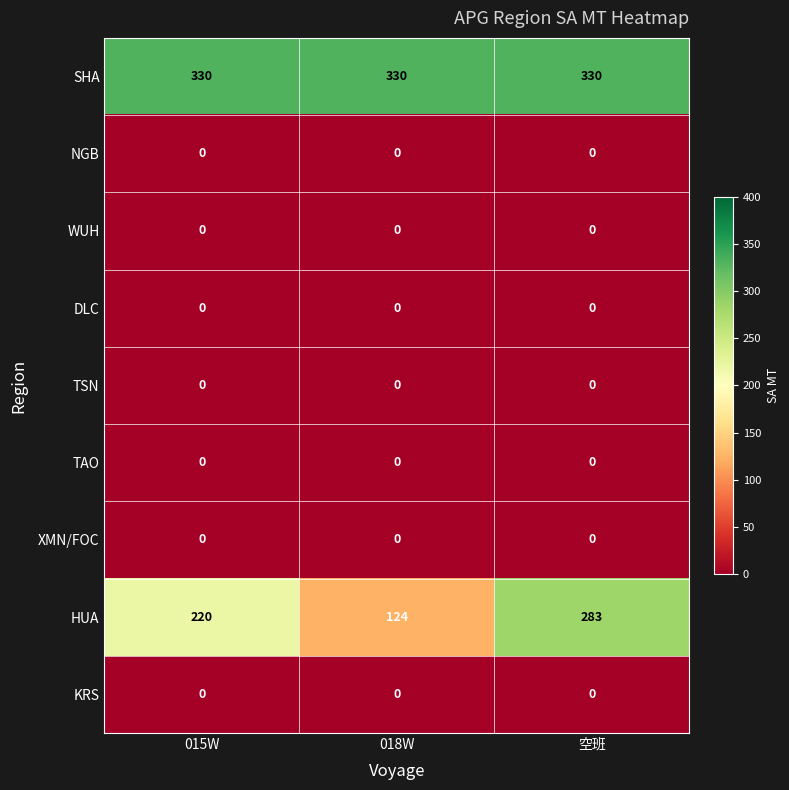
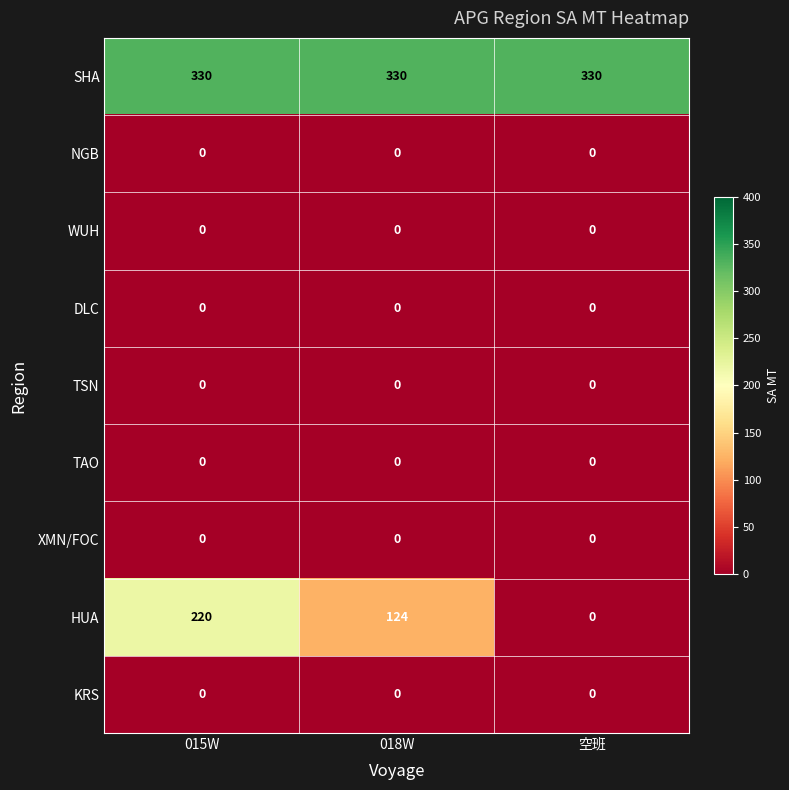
  {
    "SHA": {
      "015W": 330,
      "018W": 330,
      "空班": 330
    },
    "NGB": {
      "015W": 0,
      "018W": 0,
      "空班": 0
    },
    "WUH": {
      "015W": 0,
      "018W": 0,
      "空班": 0
    },
    "DLC": {
      "015W": 0,
      "018W": 0,
      "空班": 0
    },
    "TSN": {
      "015W": 0,
      "018W": 0,
      "空班": 0
    },
    "TAO": {
      "015W": 0,
      "018W": 0,
      "空班": 0
    },
    "XMN/FOC": {
      "015W": 0,
      "018W": 0,
      "空班": 0
    },
    "HUA": {
      "015W": 220,
      "018W": 124,
-     "空班": 283
+     "空班": 0
    },
    "KRS": {
      "015W": 0,
      "018W": 0,
      "空班": 0
    }
  }
